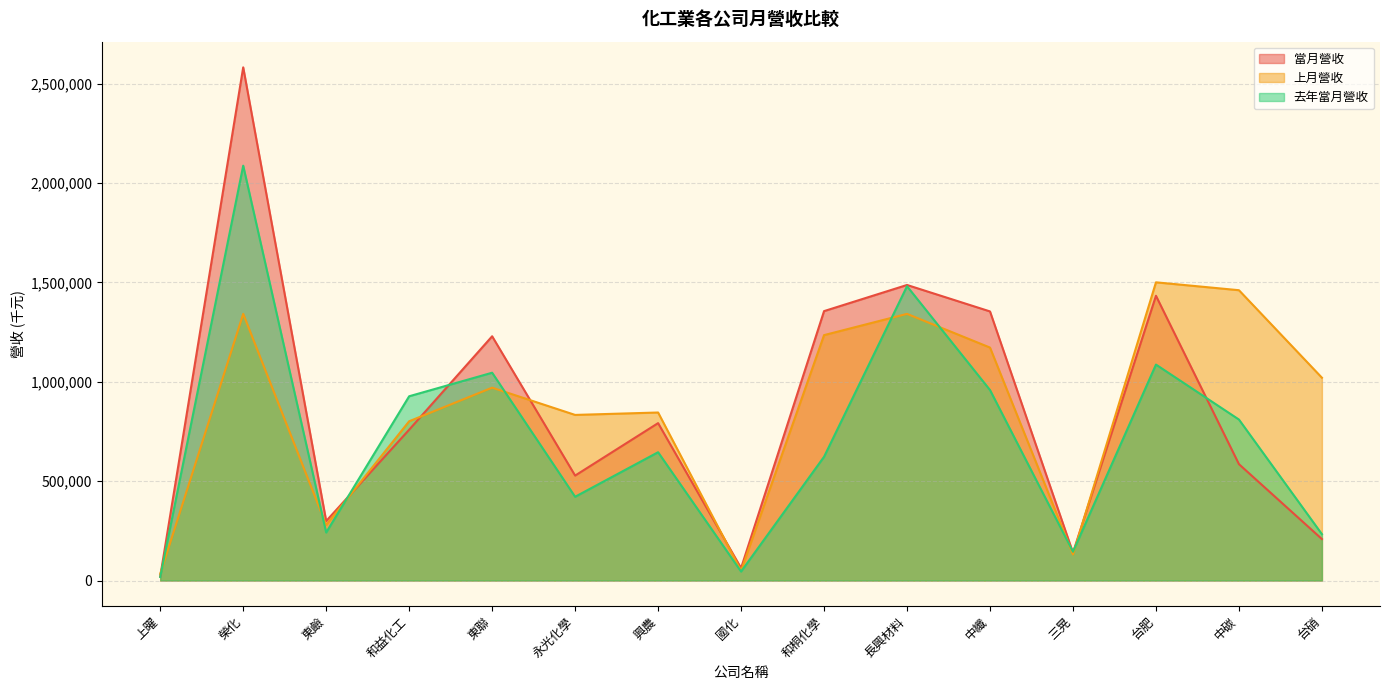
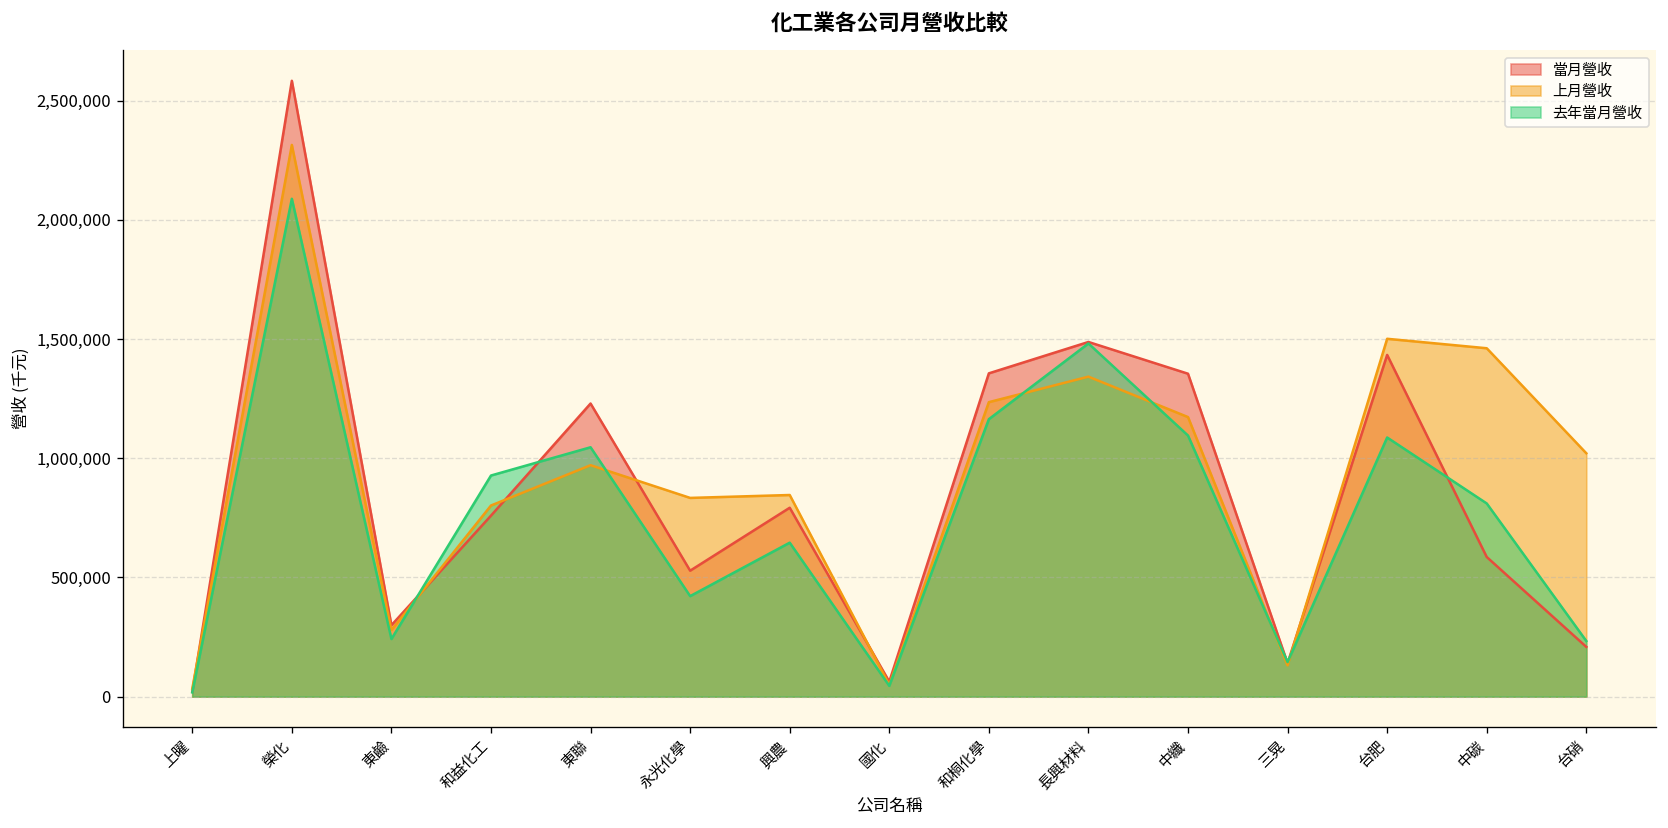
  {
    "當月營收": {
      "榮化": "2,580,000",
      "東鹼": "300,000",
      "和益化工": "760,000",
      "東聯": "1,230,000",
      "永光化學": "530,000",
      "興農": "790,000",
      "國化": "60,000",
      "和桐化學": "1,360,000",
      "中纖": "1,350,000",
      "台肥": "1,430,000",
      "中碳": "590,000",
      "台硝": "210,000"
    },
    "上月營收": {
      "上曜": "30,000",
-     "榮化": "1,340,000",
+     "榮化": "2,310,000",
      "東鹼": "280,000",
      "和益化工": "800,000",
      "東聯": "970,000",
      "永光化學": "830,000",
      "興農": "850,000",
      "和桐化學": "1,230,000",
      "長興材料": "1,340,000",
      "中纖": "1,170,000",
      "台肥": "1,500,000",
      "中碳": "1,460,000",
      "台硝": "1,020,000"
    },
    "去年當月營收": {
      "榮化": "2,090,000",
      "東鹼": "240,000",
      "和益化工": "930,000",
      "東聯": "1,050,000",
      "永光化學": "420,000",
      "興農": "650,000",
-     "和桐化學": "620,000",
-     "中纖": "960,000",
+     "和桐化學": "1,160,000",
+     "中纖": "1,090,000",
      "台肥": "1,090,000",
      "中碳": "810,000",
      "台硝": "230,000"
    }
  }
